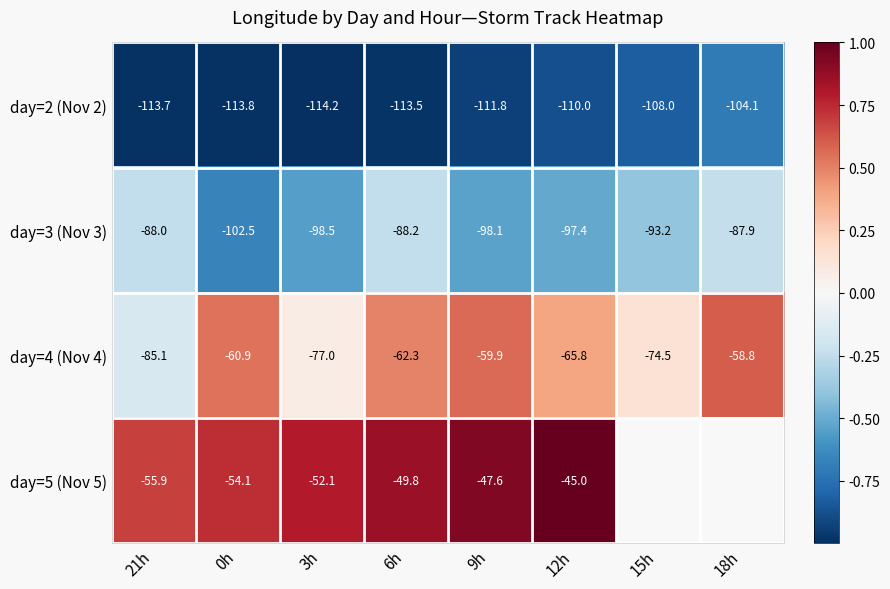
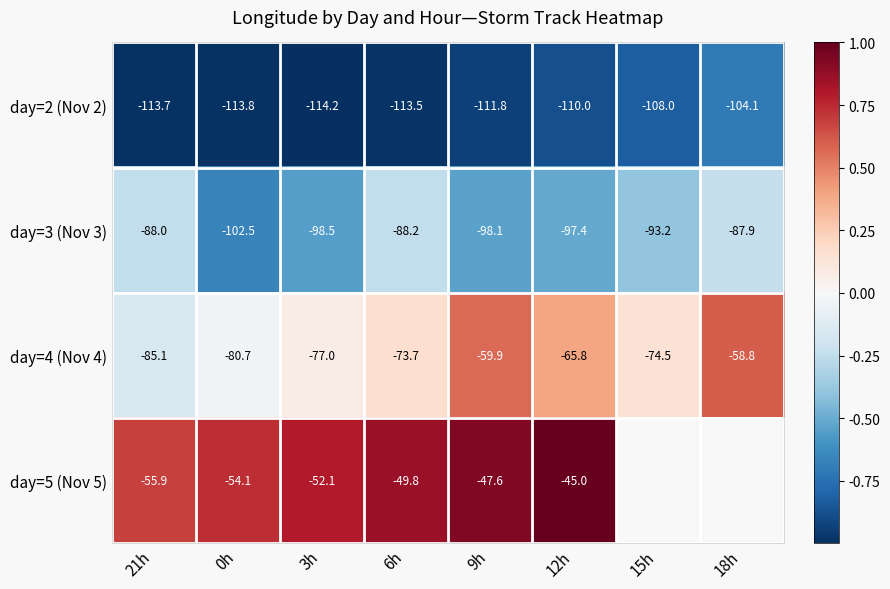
  {
    "day=2 (Nov 2)": {
      "21h": -113.7,
      "0h": -113.8,
      "3h": -114.2,
      "6h": -113.5,
      "9h": -111.8,
      "12h": -110.0,
      "15h": -108.0,
      "18h": -104.1
    },
    "day=3 (Nov 3)": {
      "21h": -88.0,
      "0h": -102.5,
      "3h": -98.5,
      "6h": -88.2,
      "9h": -98.1,
      "12h": -97.4,
      "15h": -93.2,
      "18h": -87.9
    },
    "day=4 (Nov 4)": {
      "21h": -85.1,
-     "0h": -60.9,
+     "0h": -80.7,
      "3h": -77.0,
-     "6h": -62.3,
+     "6h": -73.7,
      "9h": -59.9,
      "12h": -65.8,
      "15h": -74.5,
      "18h": -58.8
    },
    "day=5 (Nov 5)": {
      "21h": -55.9,
      "0h": -54.1,
      "3h": -52.1,
      "6h": -49.8,
      "9h": -47.6,
      "12h": -45.0
    }
  }
